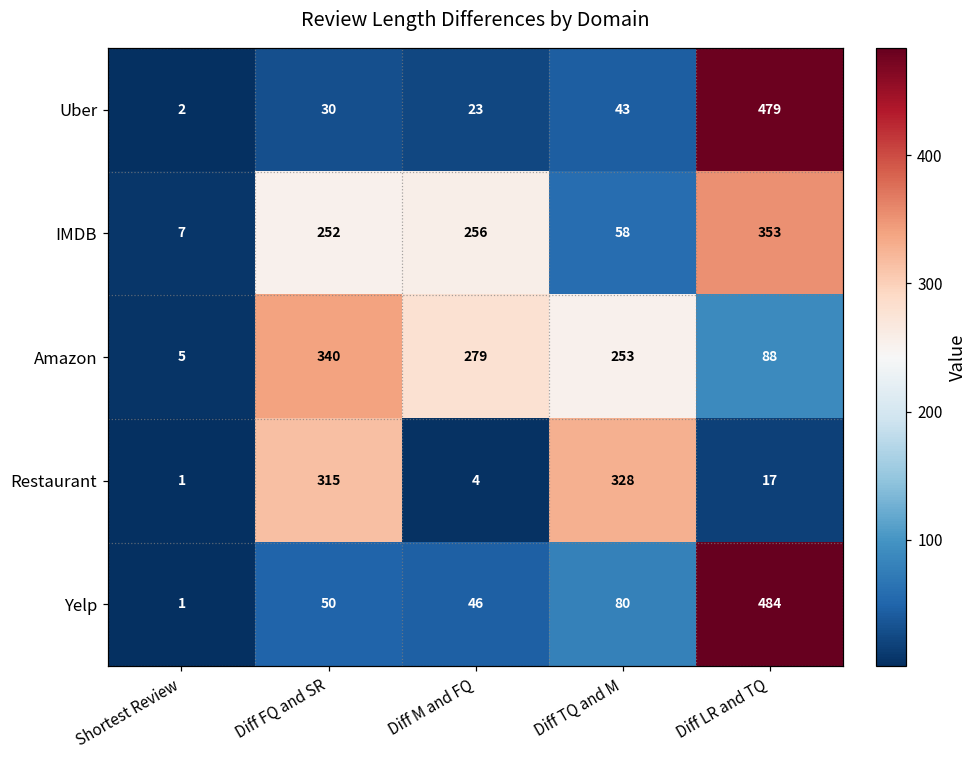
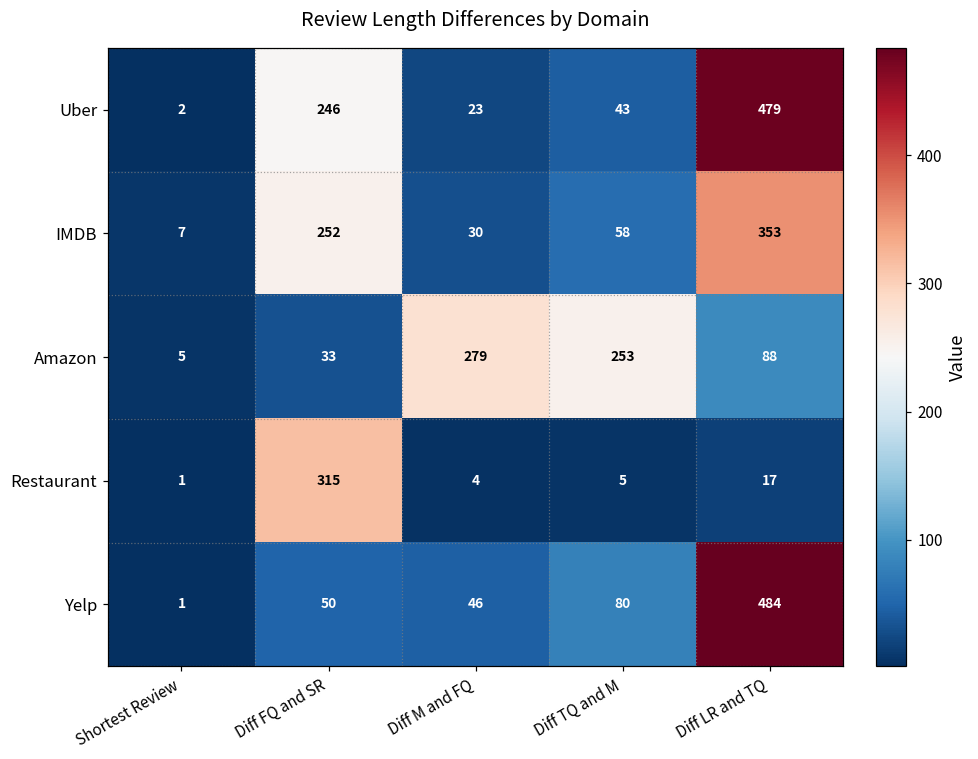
  {
    "Uber": {
      "Shortest Review": 2,
-     "Diff FQ and SR": 30,
+     "Diff FQ and SR": 246,
      "Diff M and FQ": 23,
      "Diff TQ and M": 43,
      "Diff LR and TQ": 479
    },
    "IMDB": {
      "Shortest Review": 7,
      "Diff FQ and SR": 252,
-     "Diff M and FQ": 256,
+     "Diff M and FQ": 30,
      "Diff TQ and M": 58,
      "Diff LR and TQ": 353
    },
    "Amazon": {
      "Shortest Review": 5,
-     "Diff FQ and SR": 340,
+     "Diff FQ and SR": 33,
      "Diff M and FQ": 279,
      "Diff TQ and M": 253,
      "Diff LR and TQ": 88
    },
    "Restaurant": {
      "Shortest Review": 1,
      "Diff FQ and SR": 315,
      "Diff M and FQ": 4,
-     "Diff TQ and M": 328,
+     "Diff TQ and M": 5,
      "Diff LR and TQ": 17
    },
    "Yelp": {
      "Shortest Review": 1,
      "Diff FQ and SR": 50,
      "Diff M and FQ": 46,
      "Diff TQ and M": 80,
      "Diff LR and TQ": 484
    }
  }
